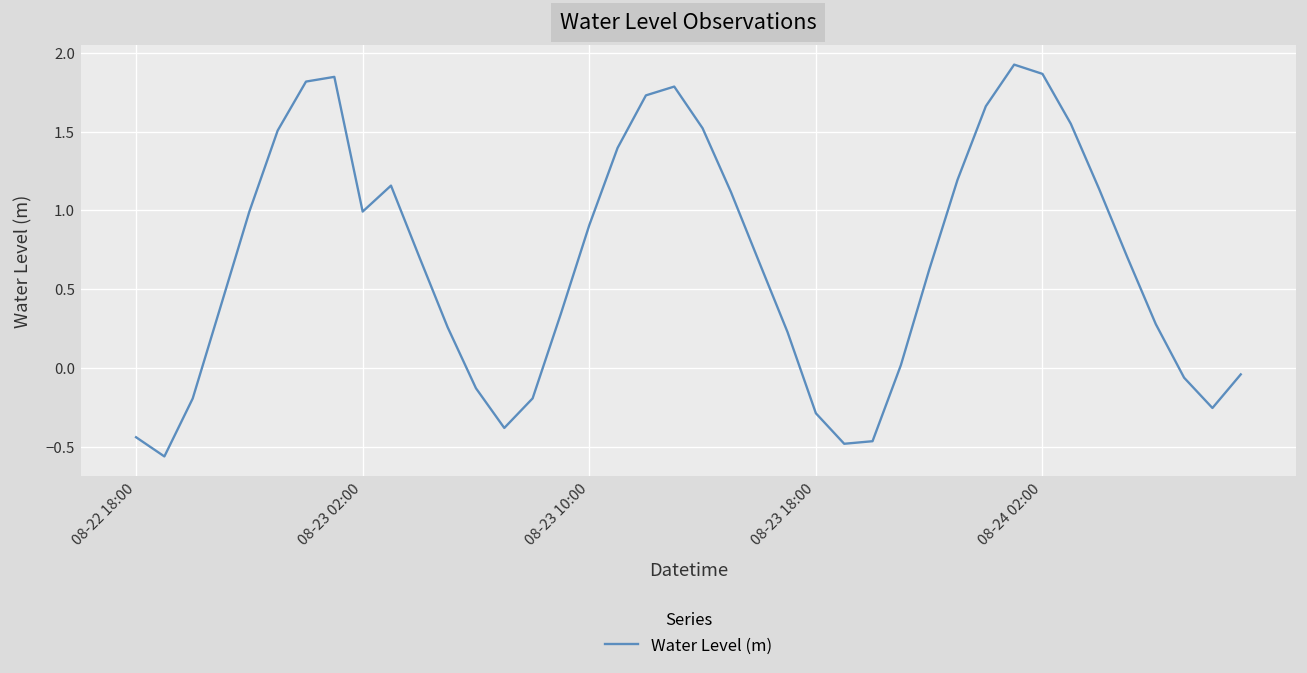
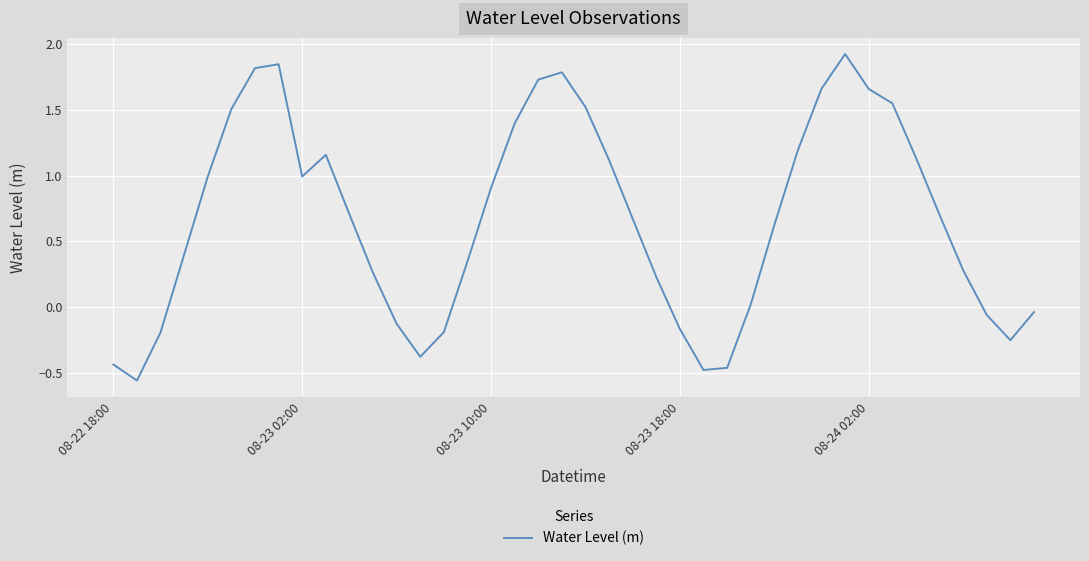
  {
    "08-22 18:00": -0.44,
    "08-23 02:00": 0.99,
    "08-23 10:00": 0.91,
-   "08-23 18:00": -0.29,
-   "08-24 02:00": 1.87
+   "08-23 18:00": -0.17,
+   "08-24 02:00": 1.66
  }
